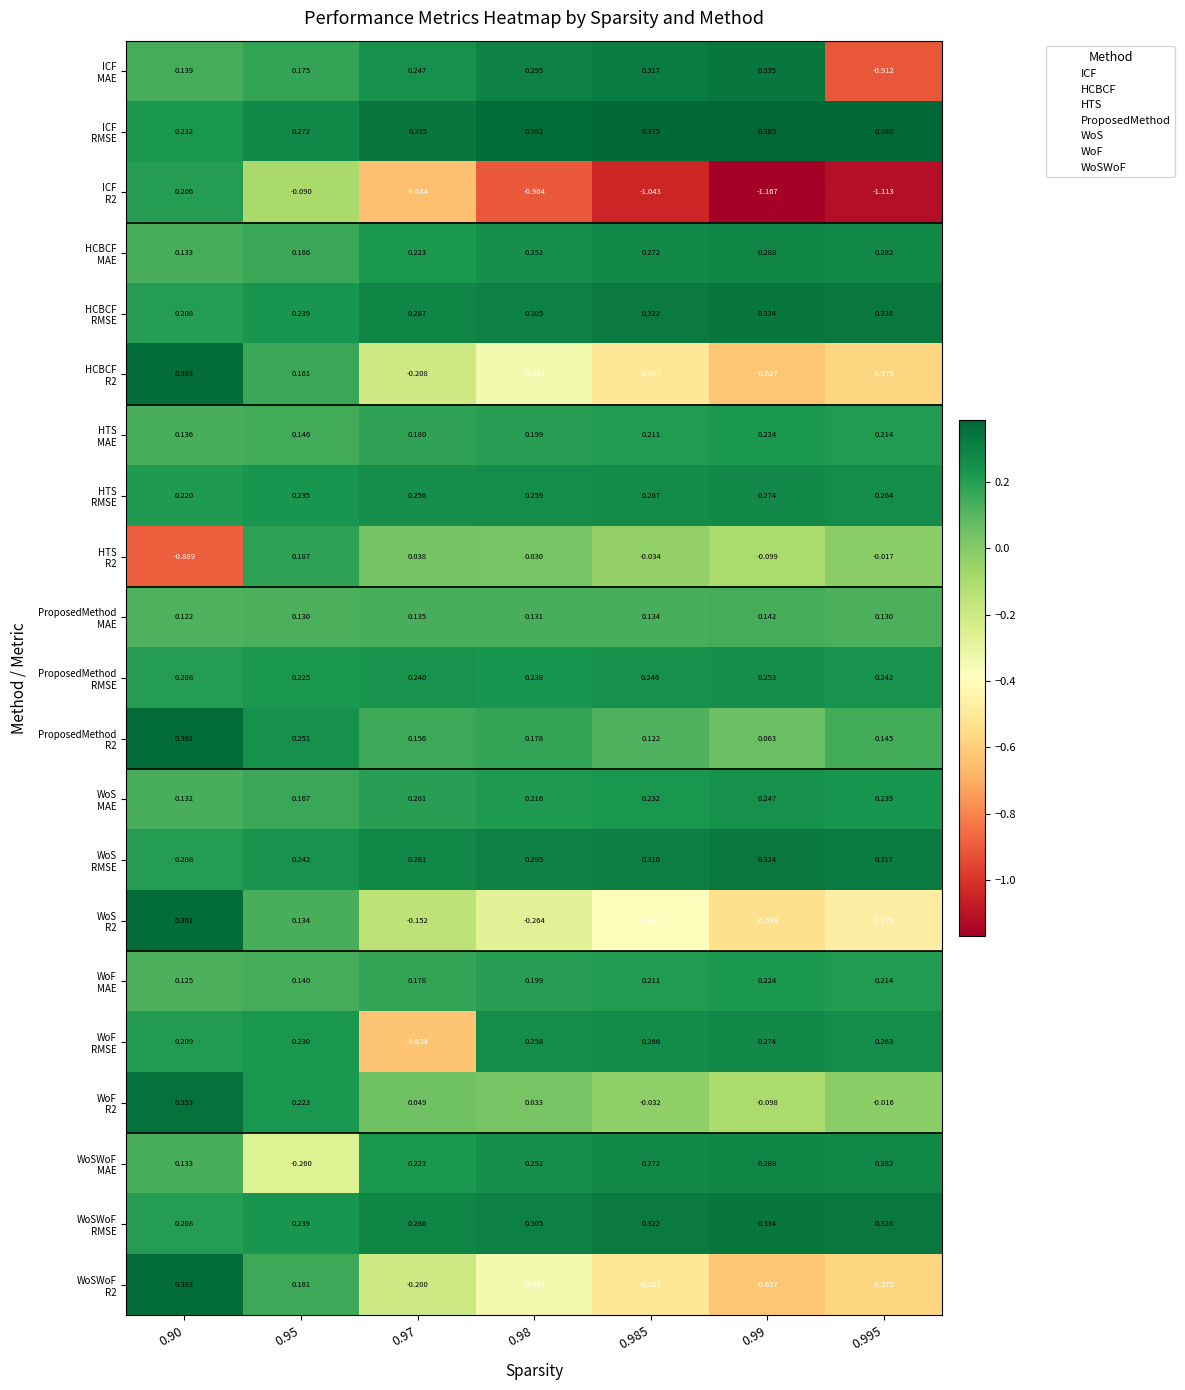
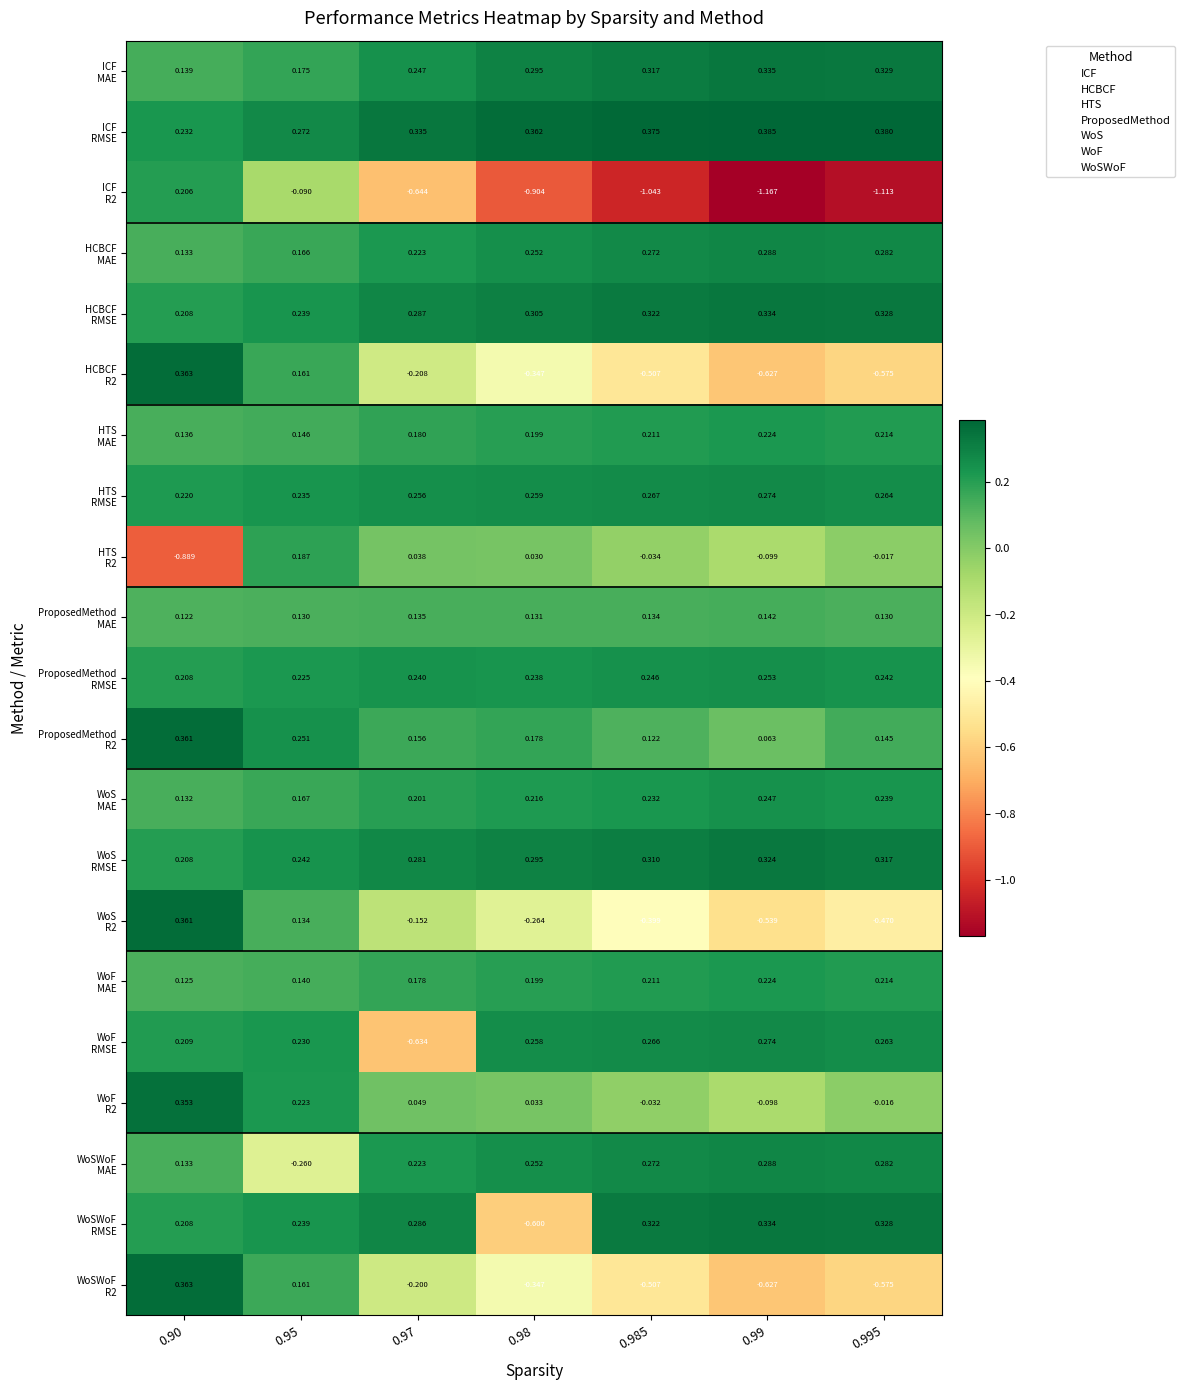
  {
    "ICF MAE": {
      "0.90": 0.139,
      "0.95": 0.175,
      "0.97": 0.247,
      "0.98": 0.295,
      "0.985": 0.317,
      "0.99": 0.335,
-     "0.995": -0.912
+     "0.995": 0.329
    },
    "ICF RMSE": {
      "0.90": 0.232,
      "0.95": 0.272,
      "0.97": 0.335,
      "0.98": 0.362,
      "0.985": 0.375,
      "0.99": 0.385,
      "0.995": 0.380
    },
    "ICF R2": {
      "0.90": 0.206,
      "0.95": -0.090,
      "0.97": -0.644,
      "0.98": -0.904,
      "0.985": -1.043,
      "0.99": -1.167,
      "0.995": -1.113
    },
    "HCBCF MAE": {
      "0.90": 0.133,
      "0.95": 0.166,
      "0.97": 0.223,
      "0.98": 0.252,
      "0.985": 0.272,
      "0.99": 0.288,
      "0.995": 0.282
    },
    "HCBCF RMSE": {
      "0.90": 0.208,
      "0.95": 0.239,
      "0.97": 0.287,
      "0.98": 0.305,
      "0.985": 0.322,
      "0.99": 0.334,
      "0.995": 0.328
    },
    "HCBCF R2": {
      "0.90": 0.363,
      "0.95": 0.161,
      "0.97": -0.208,
      "0.98": -0.347,
      "0.985": -0.507,
      "0.99": -0.627,
      "0.995": -0.575
    },
    "HTS MAE": {
      "0.90": 0.136,
      "0.95": 0.146,
      "0.97": 0.180,
      "0.98": 0.199,
      "0.985": 0.211,
      "0.99": 0.224,
      "0.995": 0.214
    },
    "HTS RMSE": {
      "0.90": 0.220,
      "0.95": 0.235,
      "0.97": 0.256,
      "0.98": 0.259,
      "0.985": 0.267,
      "0.99": 0.274,
      "0.995": 0.264
    },
    "HTS R2": {
      "0.90": -0.889,
      "0.95": 0.187,
      "0.97": 0.038,
      "0.98": 0.030,
      "0.985": -0.034,
      "0.99": -0.099,
      "0.995": -0.017
    },
    "ProposedMethod MAE": {
      "0.90": 0.122,
      "0.95": 0.130,
      "0.97": 0.135,
      "0.98": 0.131,
      "0.985": 0.134,
      "0.99": 0.142,
      "0.995": 0.130
    },
    "ProposedMethod RMSE": {
      "0.90": 0.208,
      "0.95": 0.225,
      "0.97": 0.240,
      "0.98": 0.238,
      "0.985": 0.246,
      "0.99": 0.253,
      "0.995": 0.242
    },
    "ProposedMethod R2": {
      "0.90": 0.361,
      "0.95": 0.251,
      "0.97": 0.156,
      "0.98": 0.178,
      "0.985": 0.122,
      "0.99": 0.063,
      "0.995": 0.145
    },
    "WoS MAE": {
      "0.90": 0.132,
      "0.95": 0.167,
      "0.97": 0.201,
      "0.98": 0.216,
      "0.985": 0.232,
      "0.99": 0.247,
      "0.995": 0.239
    },
    "WoS RMSE": {
      "0.90": 0.208,
      "0.95": 0.242,
      "0.97": 0.281,
      "0.98": 0.295,
      "0.985": 0.310,
      "0.99": 0.324,
      "0.995": 0.317
    },
    "WoS R2": {
      "0.90": 0.361,
      "0.95": 0.134,
      "0.97": -0.152,
      "0.98": -0.264,
      "0.985": -0.399,
      "0.99": -0.539,
      "0.995": -0.470
    },
    "WoF MAE": {
      "0.90": 0.125,
      "0.95": 0.140,
      "0.97": 0.178,
      "0.98": 0.199,
      "0.985": 0.211,
      "0.99": 0.224,
      "0.995": 0.214
    },
    "WoF RMSE": {
      "0.90": 0.209,
      "0.95": 0.230,
      "0.97": -0.634,
      "0.98": 0.258,
      "0.985": 0.266,
      "0.99": 0.274,
      "0.995": 0.263
    },
    "WoF R2": {
      "0.90": 0.353,
      "0.95": 0.223,
      "0.97": 0.049,
      "0.98": 0.033,
      "0.985": -0.032,
      "0.99": -0.098,
      "0.995": -0.016
    },
    "WoSWoF MAE": {
      "0.90": 0.133,
      "0.95": -0.260,
      "0.97": 0.223,
      "0.98": 0.252,
      "0.985": 0.272,
      "0.99": 0.288,
      "0.995": 0.282
    },
    "WoSWoF RMSE": {
      "0.90": 0.208,
      "0.95": 0.239,
      "0.97": 0.286,
-     "0.98": 0.305,
+     "0.98": -0.600,
      "0.985": 0.322,
      "0.99": 0.334,
      "0.995": 0.328
    },
    "WoSWoF R2": {
      "0.90": 0.363,
      "0.95": 0.161,
      "0.97": -0.200,
      "0.98": -0.347,
      "0.985": -0.507,
      "0.99": -0.627,
      "0.995": -0.575
    }
  }
